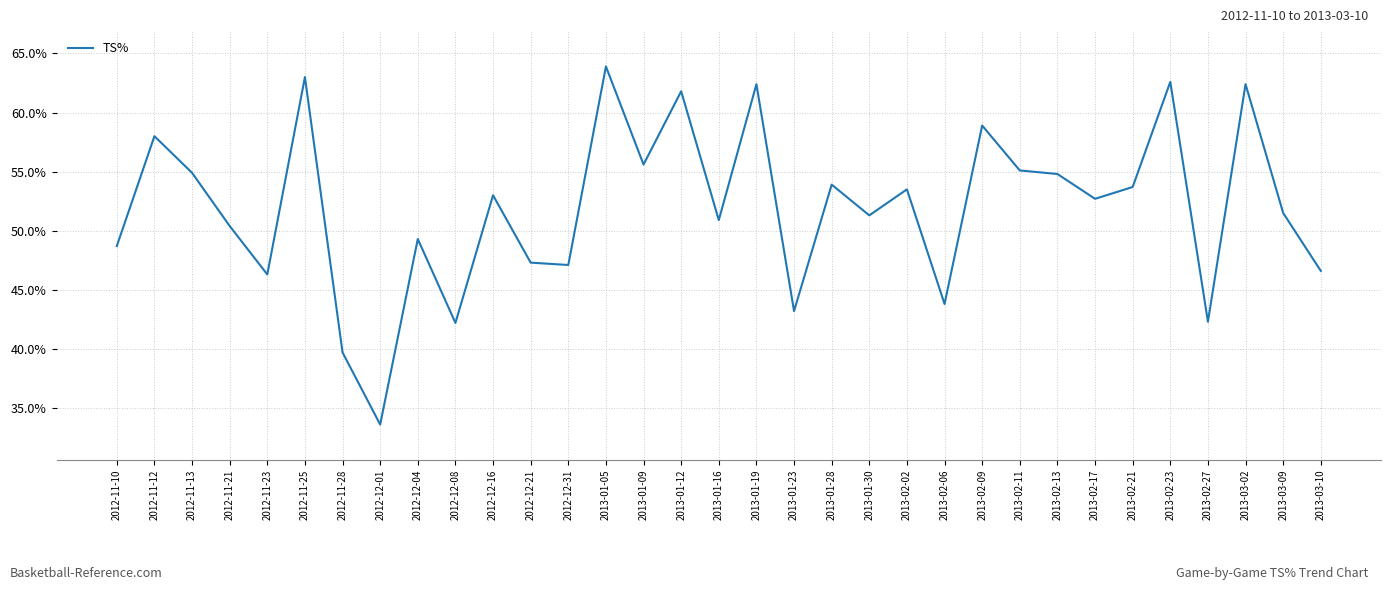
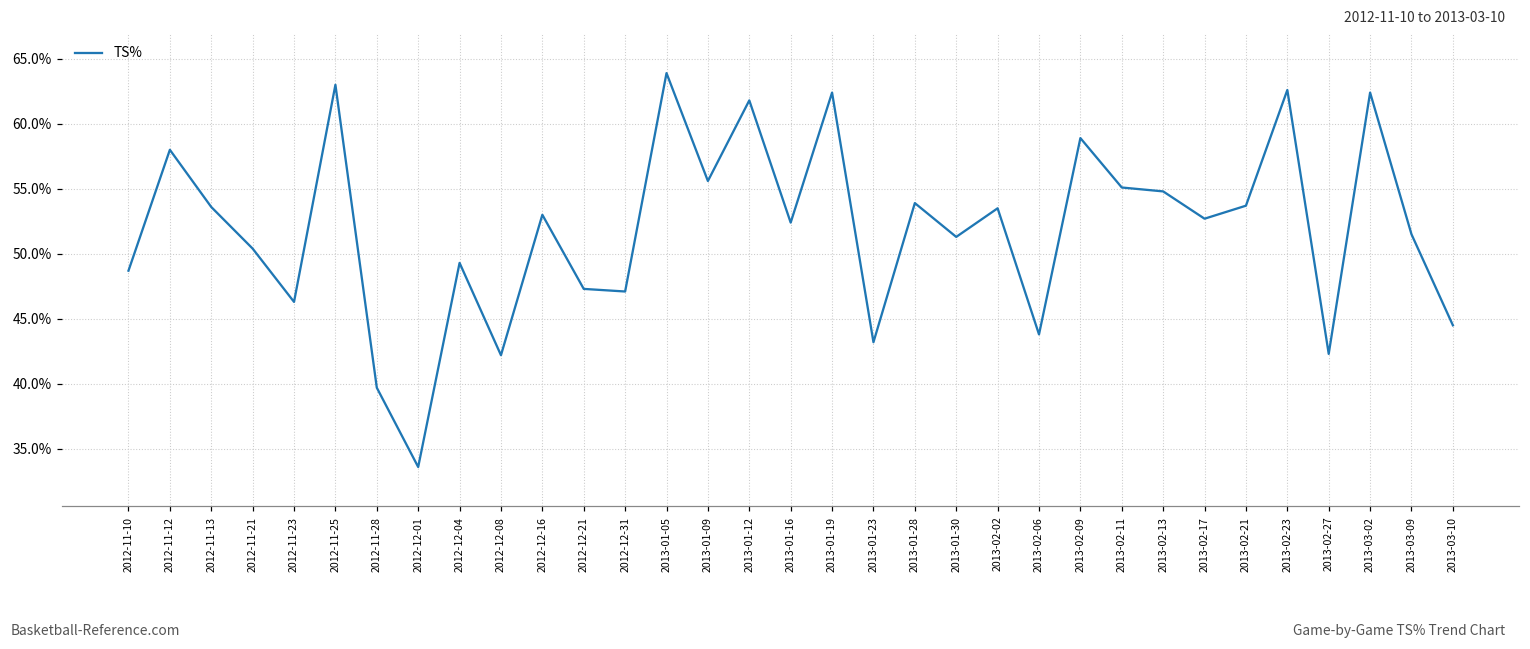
  {
    "2012-11-10": "48.7%",
    "2012-11-12": "58.0%",
-   "2012-11-13": "54.9%",
+   "2012-11-13": "53.6%",
    "2012-11-21": "50.4%",
    "2012-11-23": "46.3%",
    "2012-11-25": "63.0%",
    "2012-11-28": "39.7%",
    "2012-12-01": "33.6%",
    "2012-12-04": "49.3%",
    "2012-12-08": "42.2%",
    "2012-12-16": "53.0%",
    "2012-12-21": "47.3%",
    "2012-12-31": "47.1%",
    "2013-01-05": "63.9%",
    "2013-01-09": "55.6%",
    "2013-01-12": "61.8%",
-   "2013-01-16": "50.9%",
+   "2013-01-16": "52.4%",
    "2013-01-19": "62.4%",
    "2013-01-23": "43.2%",
    "2013-01-28": "53.9%",
    "2013-01-30": "51.3%",
    "2013-02-02": "53.5%",
    "2013-02-06": "43.8%",
    "2013-02-09": "58.9%",
    "2013-02-11": "55.1%",
    "2013-02-13": "54.8%",
    "2013-02-17": "52.7%",
    "2013-02-21": "53.7%",
    "2013-02-23": "62.6%",
    "2013-02-27": "42.3%",
    "2013-03-02": "62.4%",
    "2013-03-09": "51.5%",
-   "2013-03-10": "46.6%"
+   "2013-03-10": "44.5%"
  }
